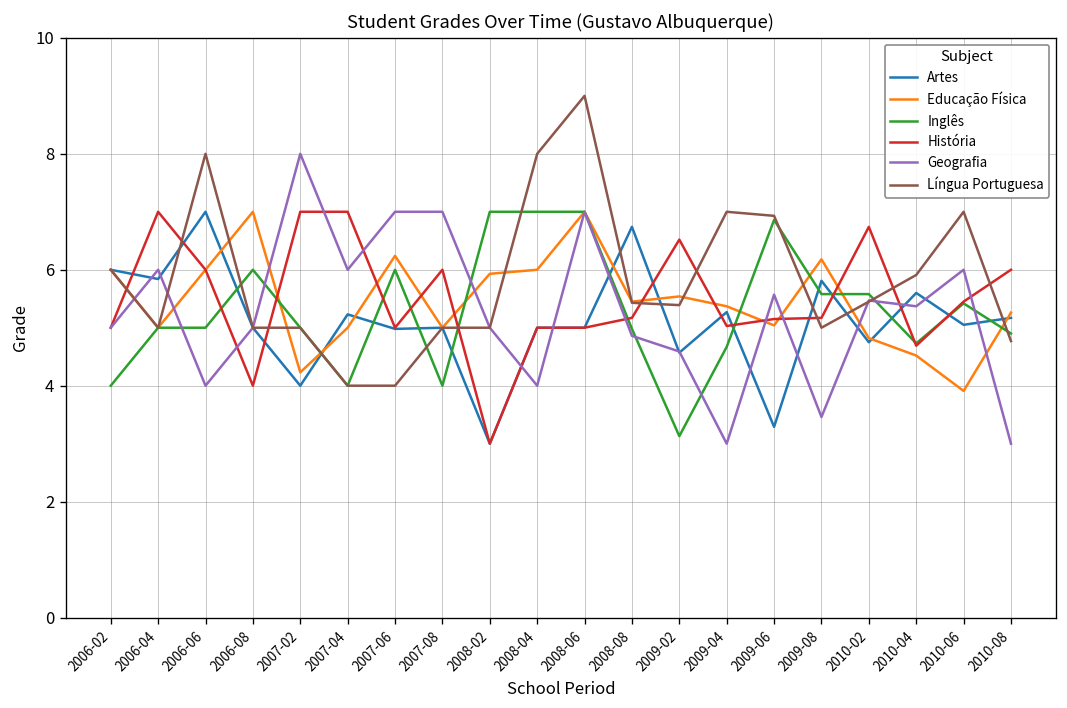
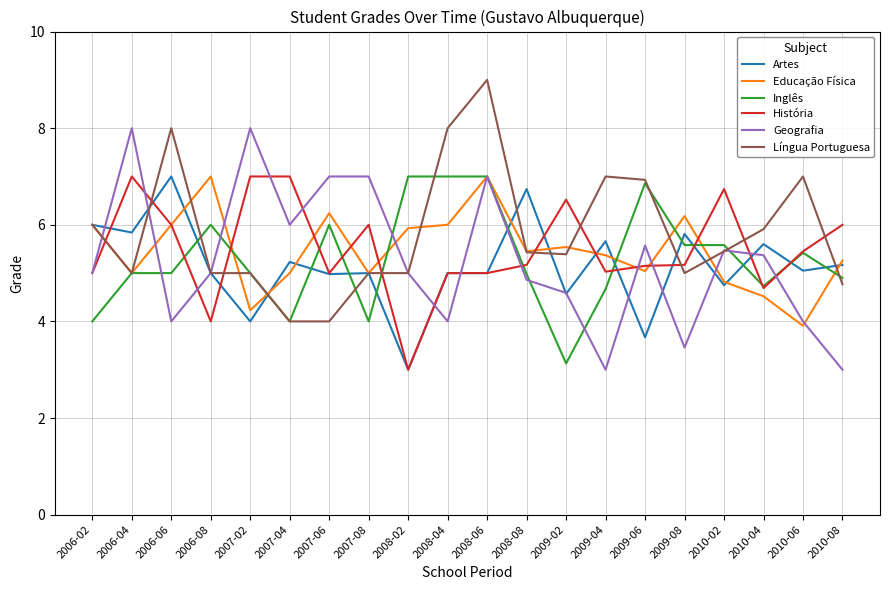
  {
    "Artes": {
      "2006-04": 5.8,
      "2006-06": 7.0,
      "2007-02": 4.0,
      "2007-04": 5.2,
      "2008-08": 6.7,
-     "2009-04": 5.3,
-     "2009-06": 3.3,
+     "2009-04": 5.7,
+     "2009-06": 3.7,
      "2009-08": 5.8,
      "2010-02": 4.8,
      "2010-04": 5.6,
      "2010-06": 5.1,
      "2010-08": 5.2
    },
    "Educação Física": {
      "2006-08": 7.0,
      "2007-02": 4.2,
      "2007-04": 5.0,
      "2007-06": 6.2,
      "2008-02": 5.9,
      "2008-04": 6.0,
      "2009-02": 5.5,
      "2009-04": 5.4,
      "2009-06": 5.0,
      "2009-08": 6.2,
      "2010-02": 4.8,
      "2010-04": 4.5,
      "2010-06": 3.9,
      "2010-08": 5.3
    },
    "Inglês": {
      "2006-02": 4.0,
      "2006-06": 5.0,
      "2006-08": 6.0,
      "2007-06": 6.0,
      "2007-08": 4.0,
      "2008-02": 7.0,
      "2008-04": 7.0,
      "2008-08": 5.0,
      "2009-02": 3.1,
      "2009-04": 4.7,
      "2009-06": 6.9,
      "2009-08": 5.6,
      "2010-02": 5.6,
      "2010-08": 4.9
    },
    "História": {
      "2006-04": 7.0,
      "2006-08": 4.0,
      "2007-02": 7.0,
      "2007-04": 7.0,
      "2007-08": 6.0,
      "2008-08": 5.2,
      "2009-02": 6.5,
      "2009-04": 5.0,
      "2009-06": 5.2,
      "2009-08": 5.2,
      "2010-02": 6.7,
      "2010-08": 6.0
    },
    "Geografia": {
-     "2006-04": 6,
+     "2006-04": 8,
      "2006-06": 4,
      "2007-02": 8,
      "2007-04": 6,
      "2007-06": 7,
      "2007-08": 7,
      "2008-04": 4,
      "2008-08": 4.9,
      "2009-04": 3,
      "2009-06": 5.6,
      "2009-08": 3.5,
      "2010-04": 5.4,
-     "2010-06": 6,
+     "2010-06": 4,
      "2010-08": 3
    },
    "Língua Portuguesa": {
      "2006-06": 8.0,
      "2007-06": 4.0,
      "2008-04": 8.0,
      "2008-06": 9.0,
      "2009-02": 5.4,
      "2009-04": 7.0,
      "2009-06": 6.9,
      "2009-08": 5.0,
      "2010-04": 5.9,
      "2010-06": 7.0,
      "2010-08": 4.8
    }
  }
